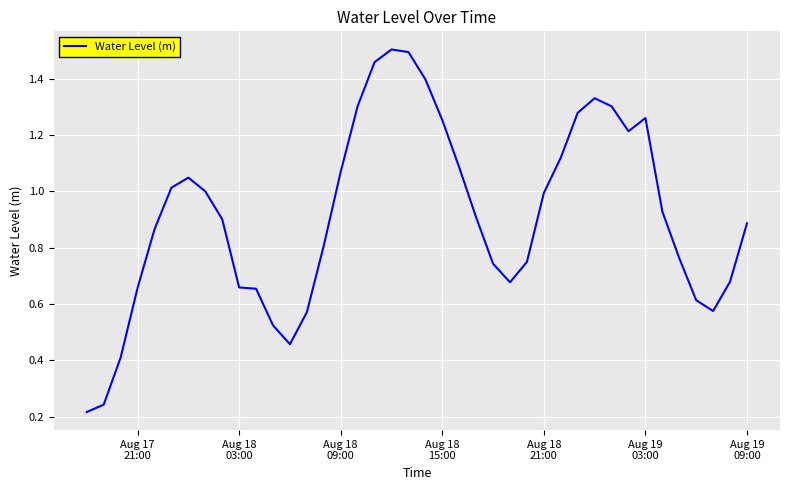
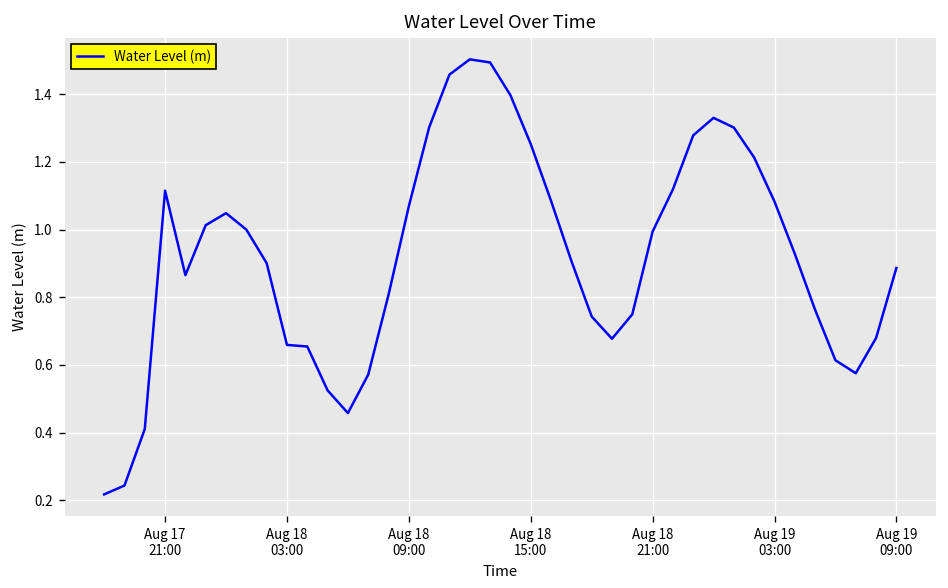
  {
-   "Aug 17 21:00": 0.66,
+   "Aug 17 21:00": 1.12,
    "Aug 18 03:00": 0.66,
    "Aug 18 09:00": 1.07,
    "Aug 18 15:00": 1.25,
    "Aug 18 21:00": 0.99,
-   "Aug 19 03:00": 1.26,
+   "Aug 19 03:00": 1.08,
    "Aug 19 09:00": 0.89
  }
